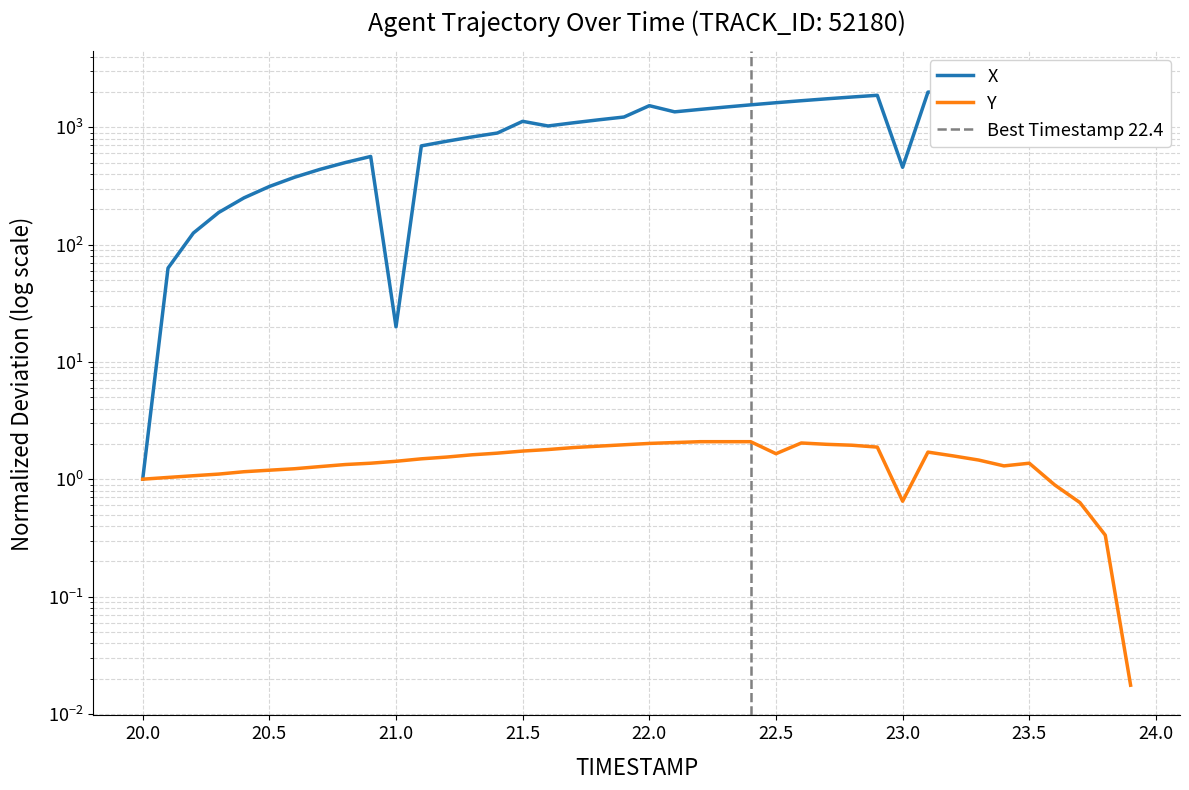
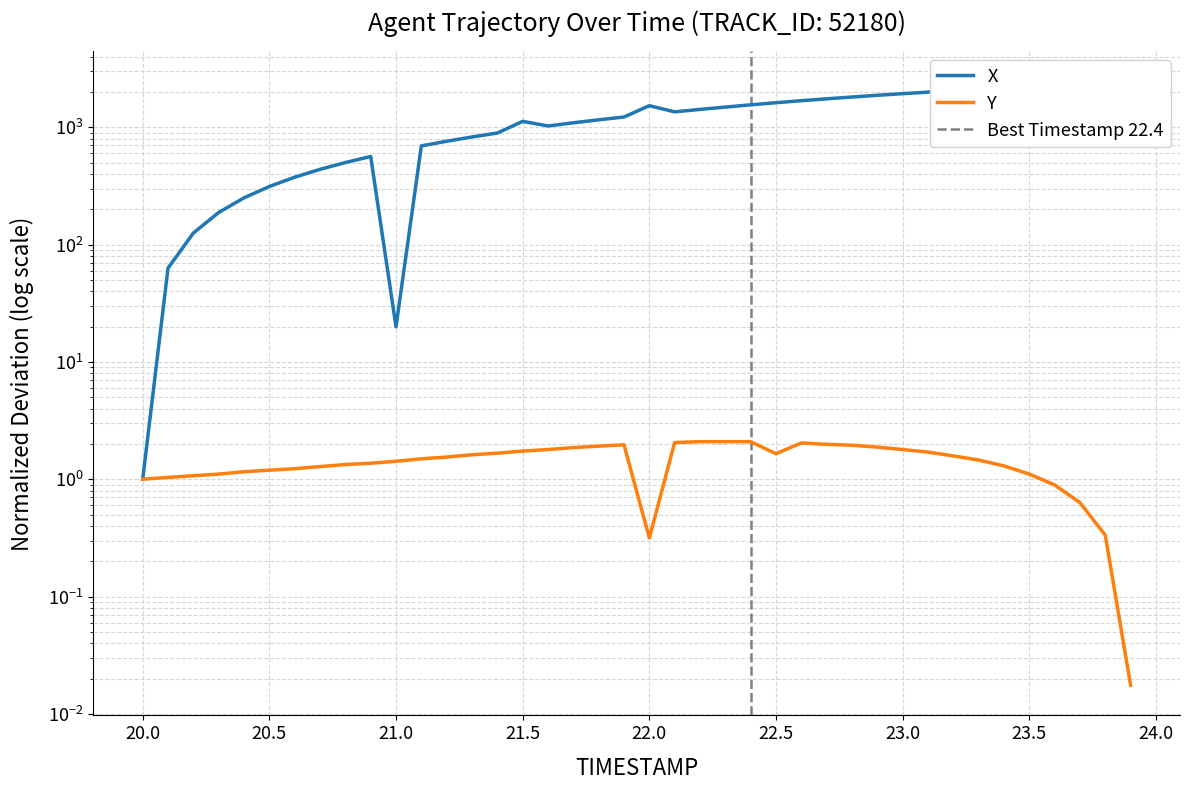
  {
    "X": {
      "20.5": 310,
      "21.0": 20,
      "21.5": 1100,
      "22.0": 1500,
      "22.5": 1600,
-     "23.0": 460
+     "23.0": 1900
    },
    "Y": {
      "20.5": 1.2,
      "21.0": 1.4,
      "21.5": 1.7,
-     "22.0": 2.0,
+     "22.0": 0.32,
      "22.5": 1.6,
-     "23.0": 0.6,
-     "23.5": 1.4
+     "23.0": 1.8,
+     "23.5": 1.1
    }
  }
